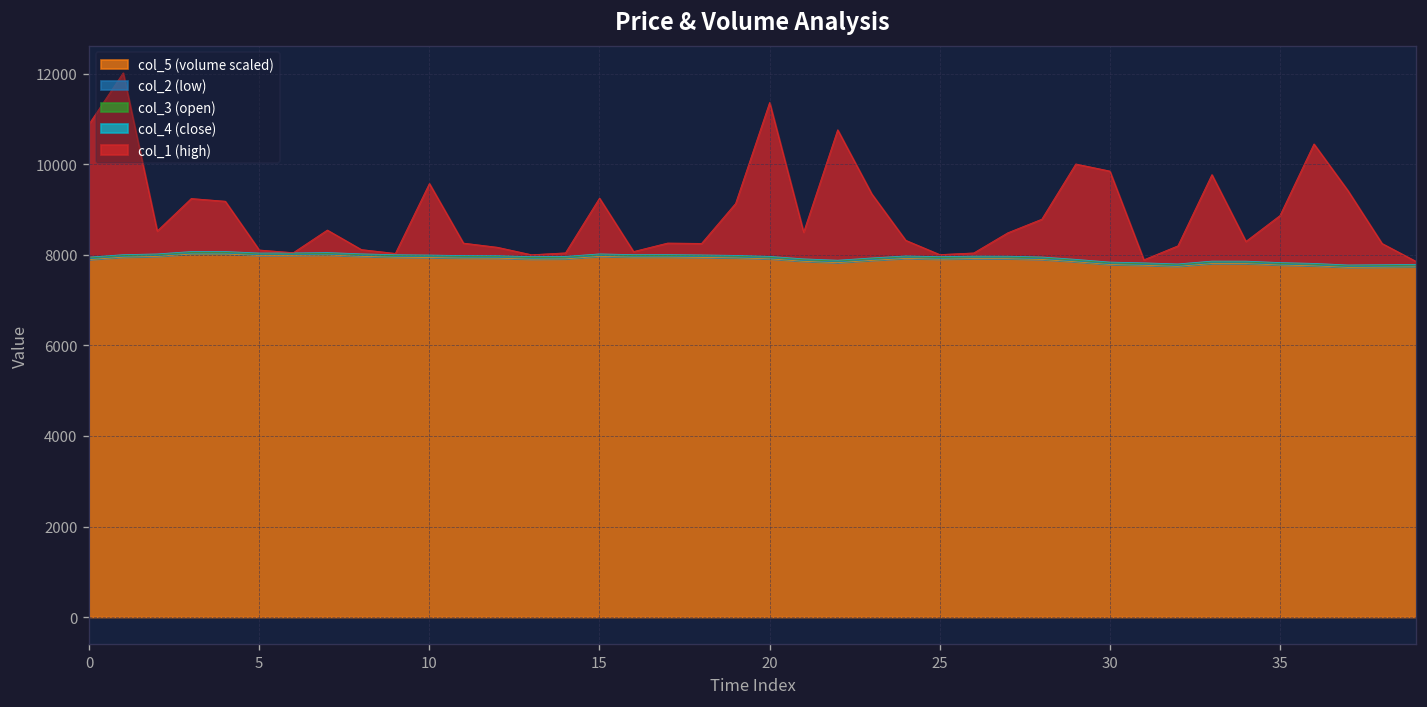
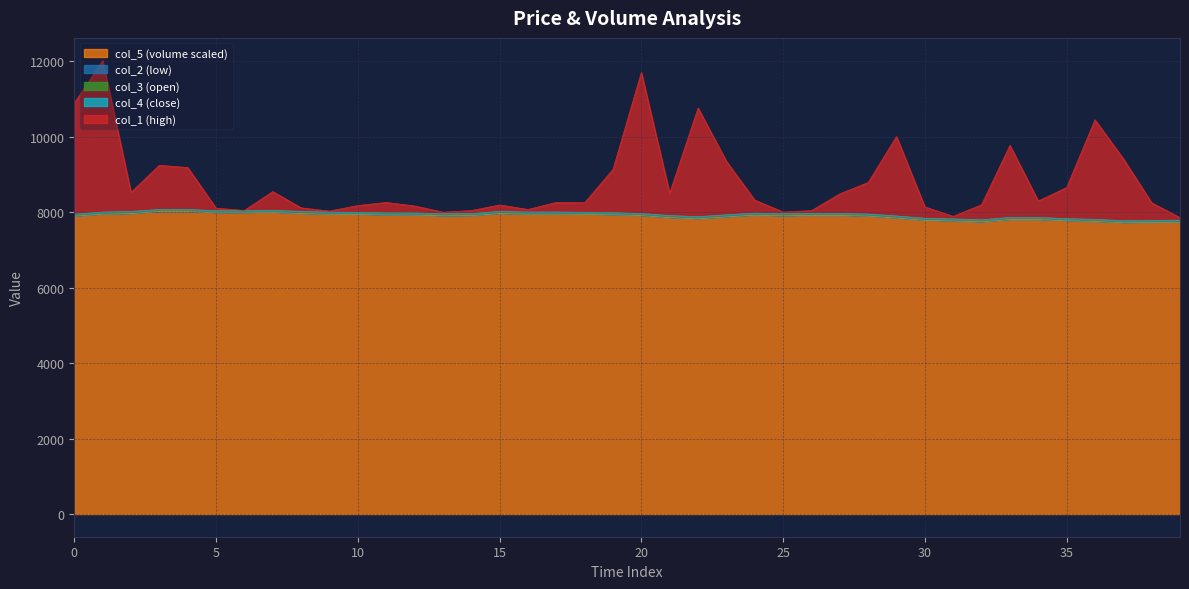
  {
    "col_1 (high)": {
      "0": 2900,
-     "10": 1600,
-     "15": 1200,
-     "20": 3400,
-     "30": 2000,
-     "35": 1000
+     "10": 200,
+     "15": 200,
+     "20": 3700,
+     "30": 300,
+     "35": 800
    }
  }
